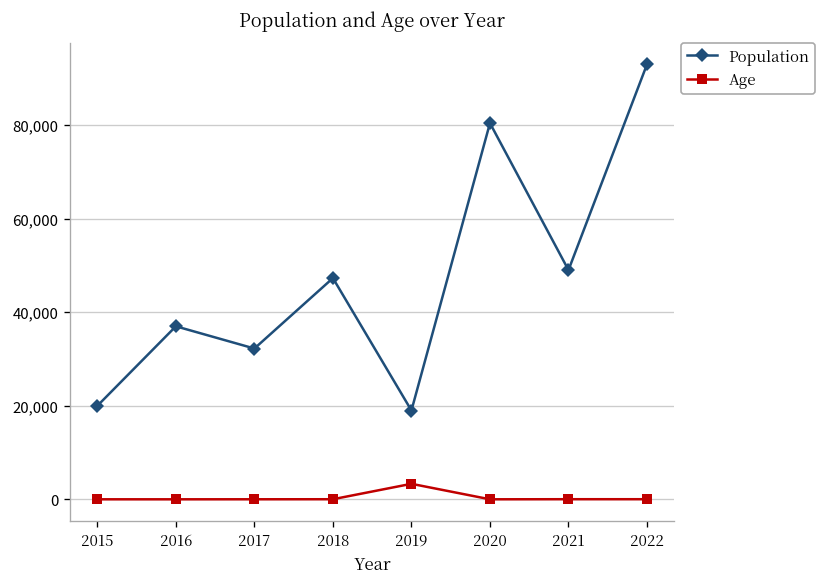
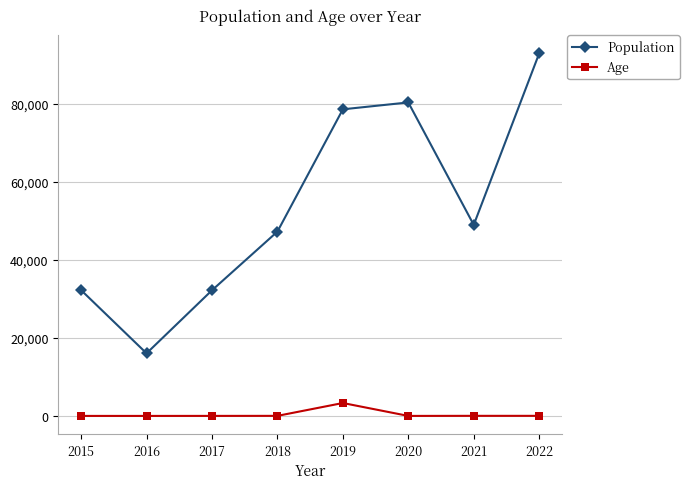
  {
    "Population": {
-     "2015": "20,000",
-     "2016": "37,000",
+     "2015": "32,000",
+     "2016": "16,000",
      "2017": "32,000",
      "2018": "47,000",
-     "2019": "19,000",
+     "2019": "79,000",
      "2020": "80,000",
      "2021": "49,000",
      "2022": "93,000"
    },
    "Age": {
      "2015": "0",
      "2016": "0",
      "2017": "0",
      "2018": "0",
      "2019": "3,000",
      "2020": "0",
      "2021": "0",
      "2022": "0"
    }
  }
